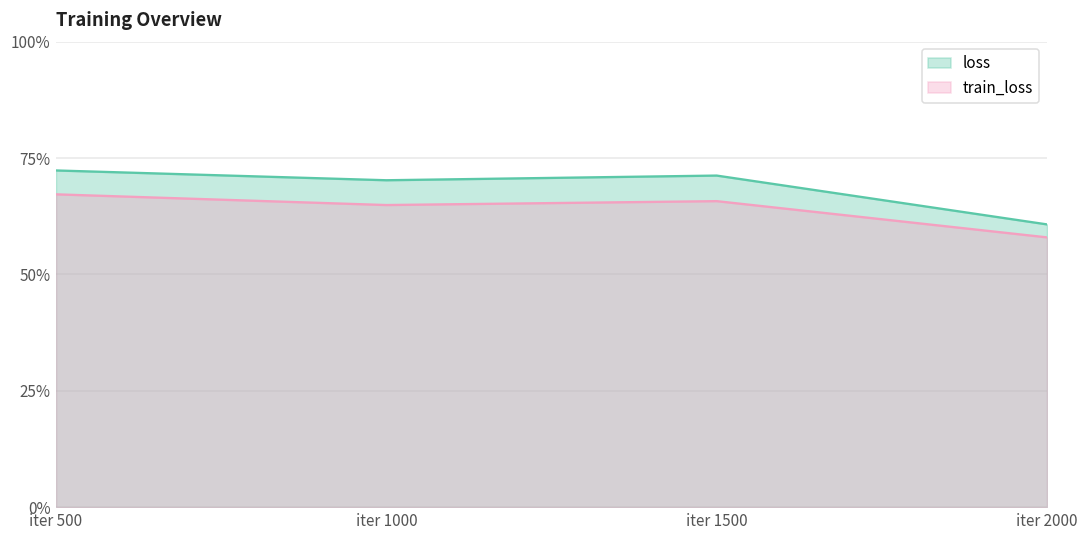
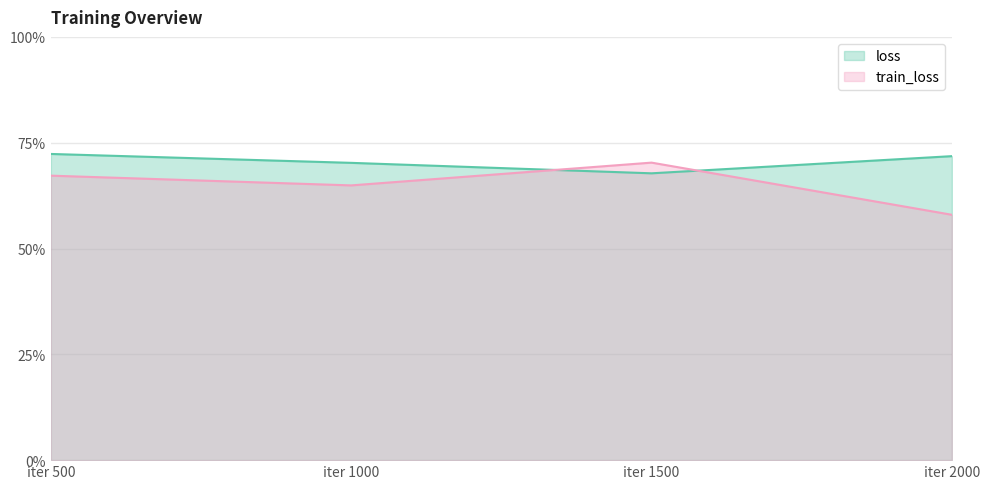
  {
    "loss": {
      "iter 500": "72%",
      "iter 1000": "70%",
-     "iter 1500": "71%",
-     "iter 2000": "61%"
+     "iter 1500": "68%",
+     "iter 2000": "72%"
    },
    "train_loss": {
      "iter 500": "67%",
      "iter 1000": "65%",
-     "iter 1500": "66%",
+     "iter 1500": "70%",
      "iter 2000": "58%"
    }
  }
